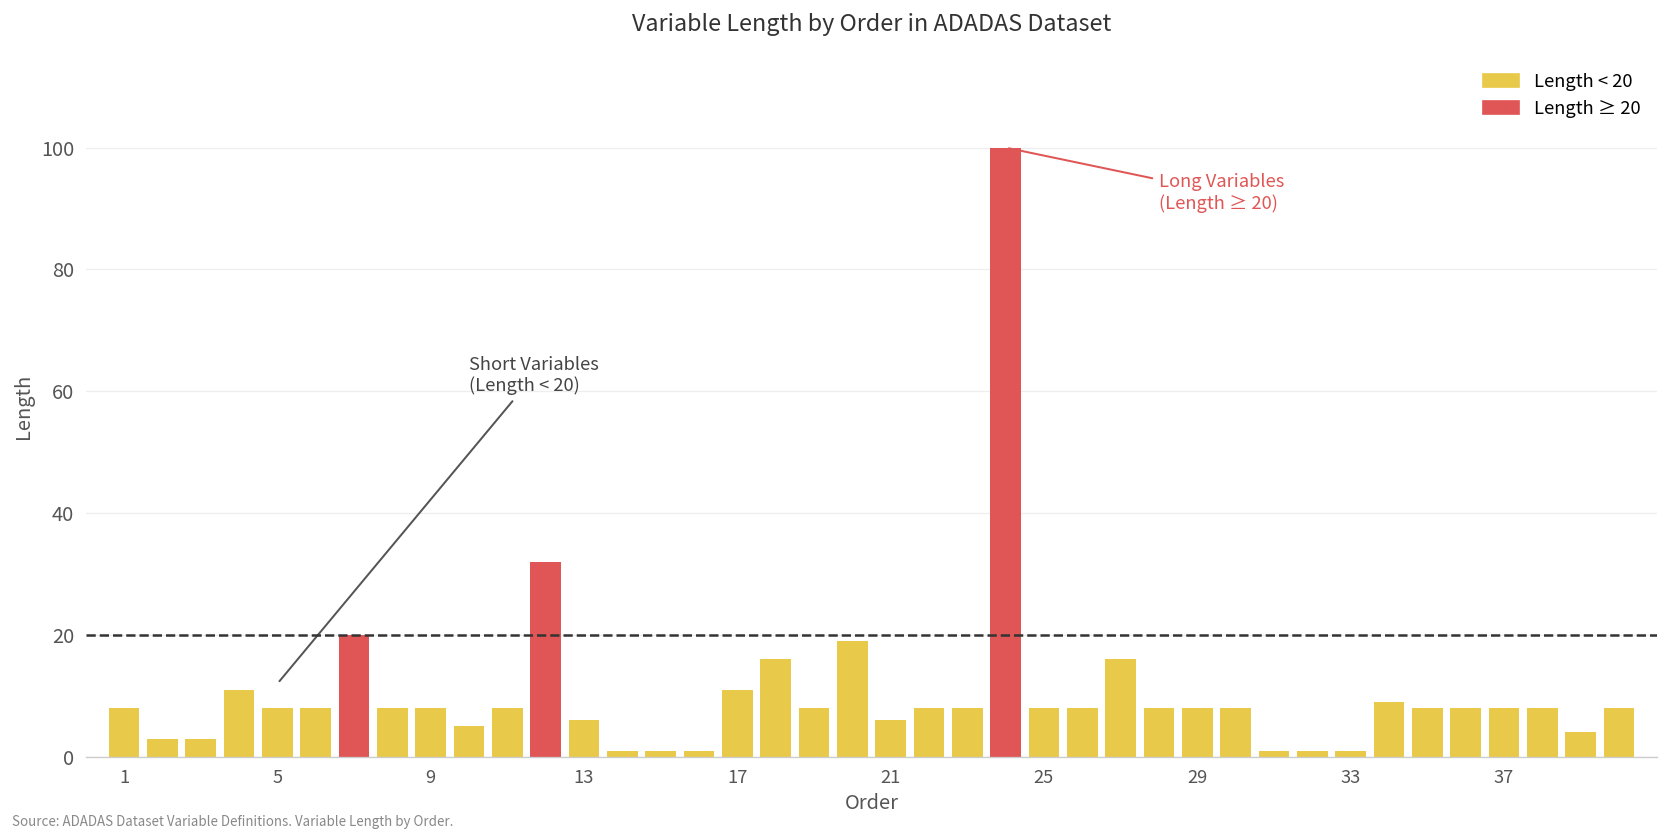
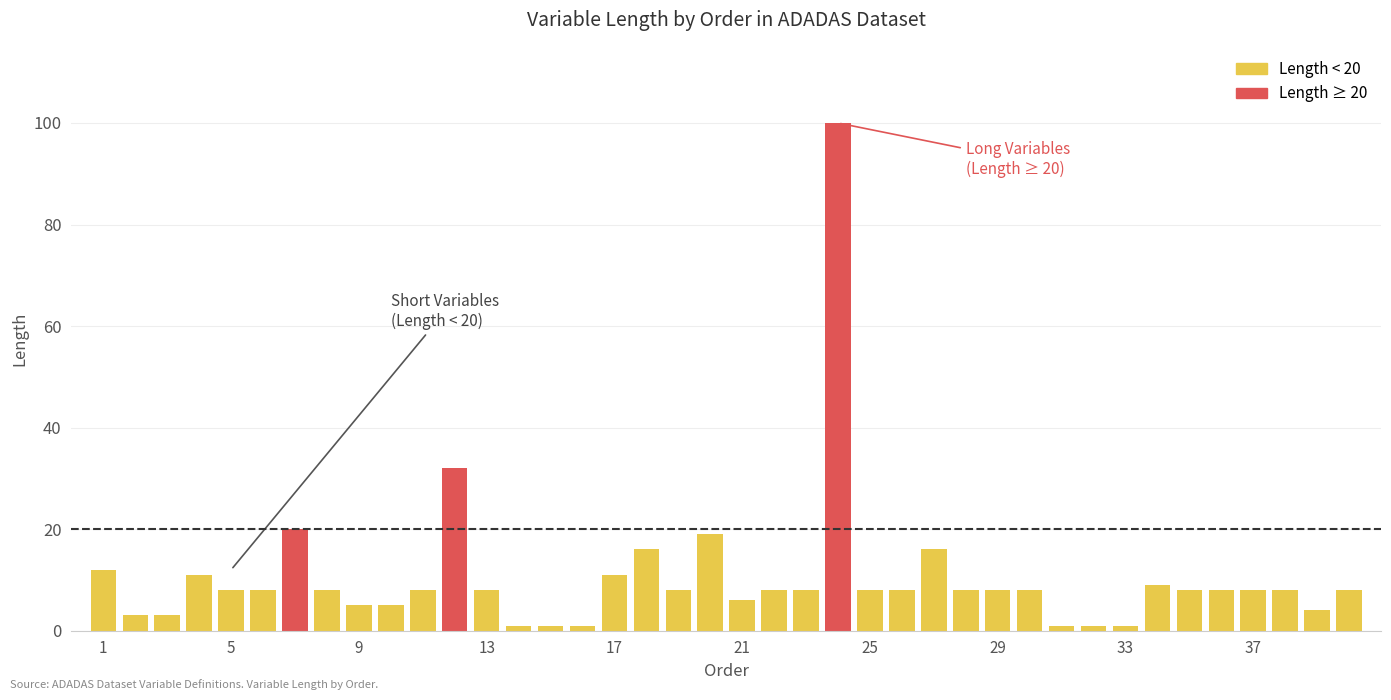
  {
-   "1": 8,
+   "1": 12,
    "5": 8,
-   "9": 8,
-   "13": 6,
+   "9": 5,
+   "13": 8,
    "17": 11,
    "21": 6,
    "25": 8,
    "29": 8,
    "33": 1,
    "37": 8
  }
